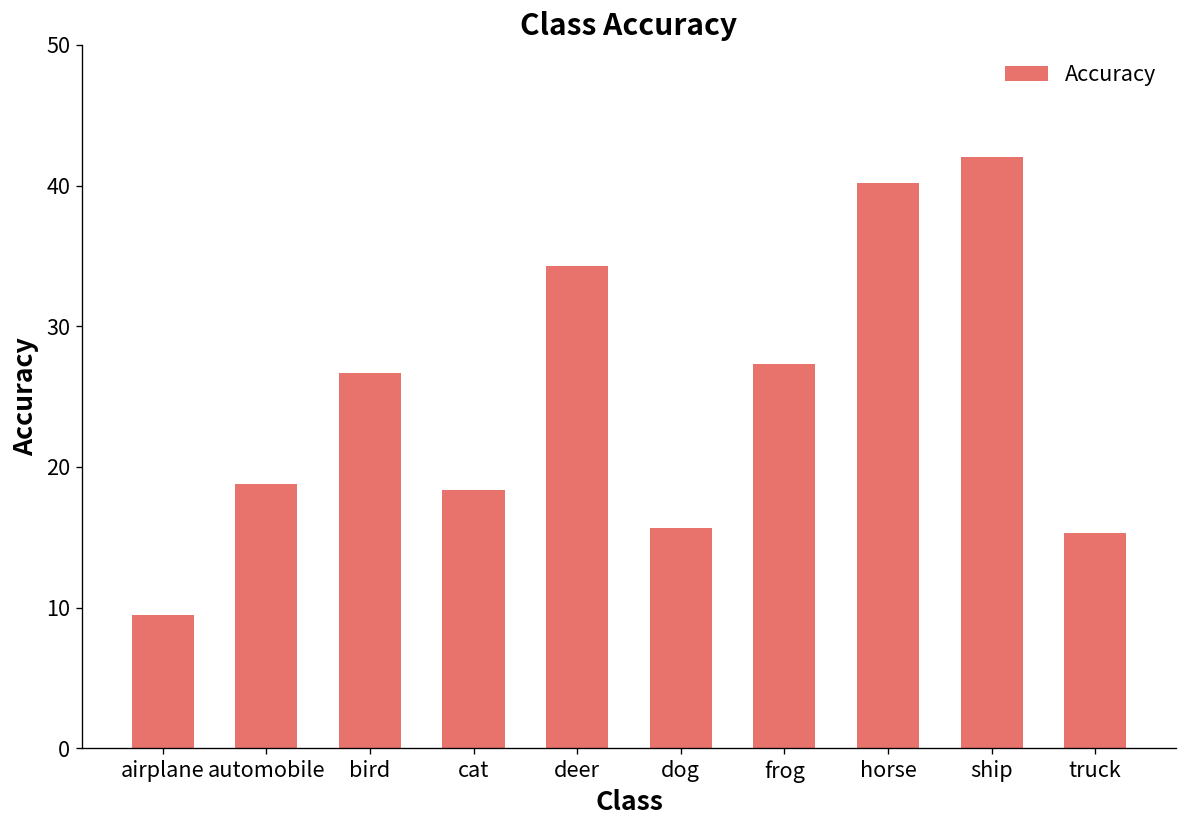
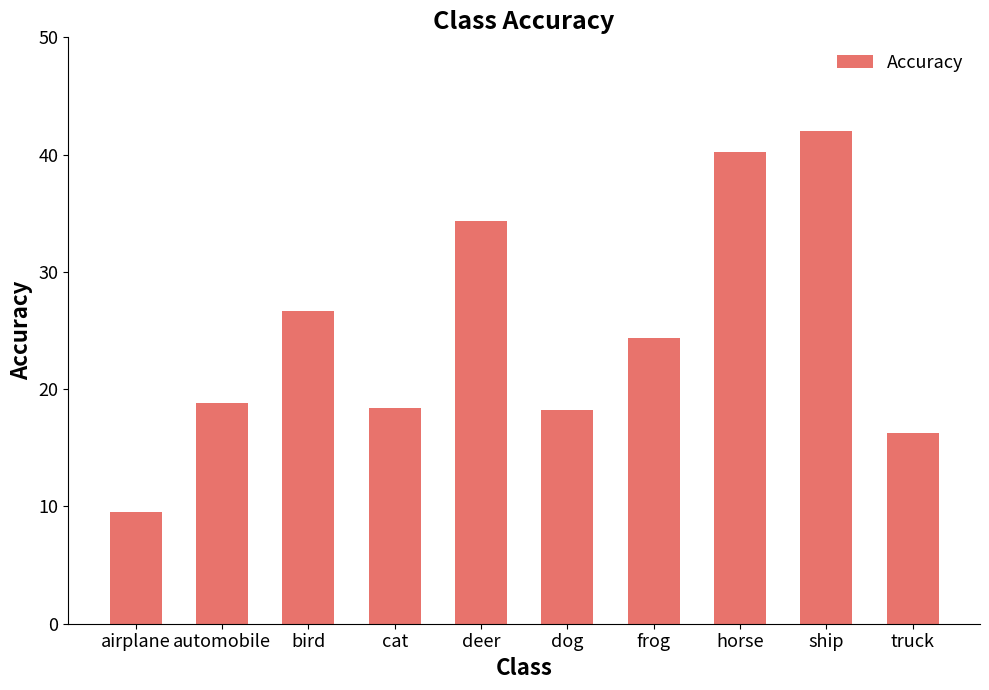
  {
    "airplane": 9.5,
    "automobile": 18.8,
    "bird": 26.7,
    "cat": 18.4,
    "deer": 34.3,
-   "dog": 15.7,
-   "frog": 27.3,
+   "dog": 18.2,
+   "frog": 24.4,
    "horse": 40.2,
    "ship": 42.0,
-   "truck": 15.3
+   "truck": 16.3
  }
